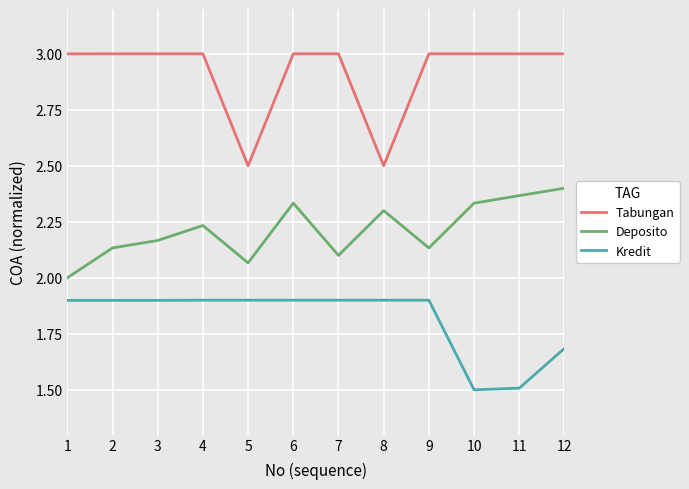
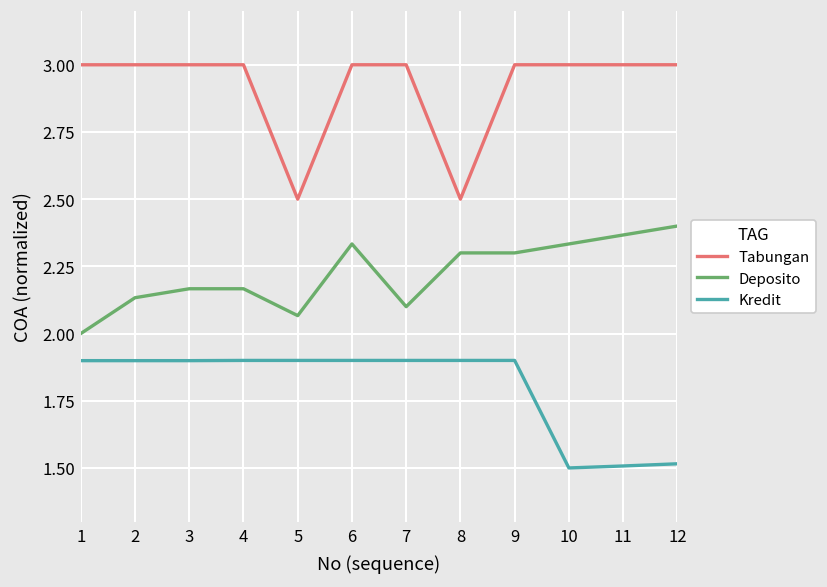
  {
    "Tabungan": {
      "1": 3.00,
      "2": 3.00,
      "3": 3.00,
      "4": 3.00,
      "5": 2.50,
      "6": 3.00,
      "7": 3.00,
      "8": 2.50,
      "9": 3.00,
      "10": 3.00,
      "11": 3.00,
      "12": 3.00
    },
    "Deposito": {
      "1": 2.00,
      "2": 2.13,
      "3": 2.17,
-     "4": 2.23,
+     "4": 2.17,
      "5": 2.07,
      "6": 2.33,
      "7": 2.10,
      "8": 2.30,
-     "9": 2.13,
+     "9": 2.30,
      "10": 2.33,
      "11": 2.37,
      "12": 2.40
    },
    "Kredit": {
      "1": 1.90,
      "2": 1.90,
      "3": 1.90,
      "4": 1.90,
      "5": 1.90,
      "6": 1.90,
      "7": 1.90,
      "8": 1.90,
      "9": 1.90,
      "10": 1.50,
      "11": 1.51,
-     "12": 1.68
+     "12": 1.52
    }
  }
